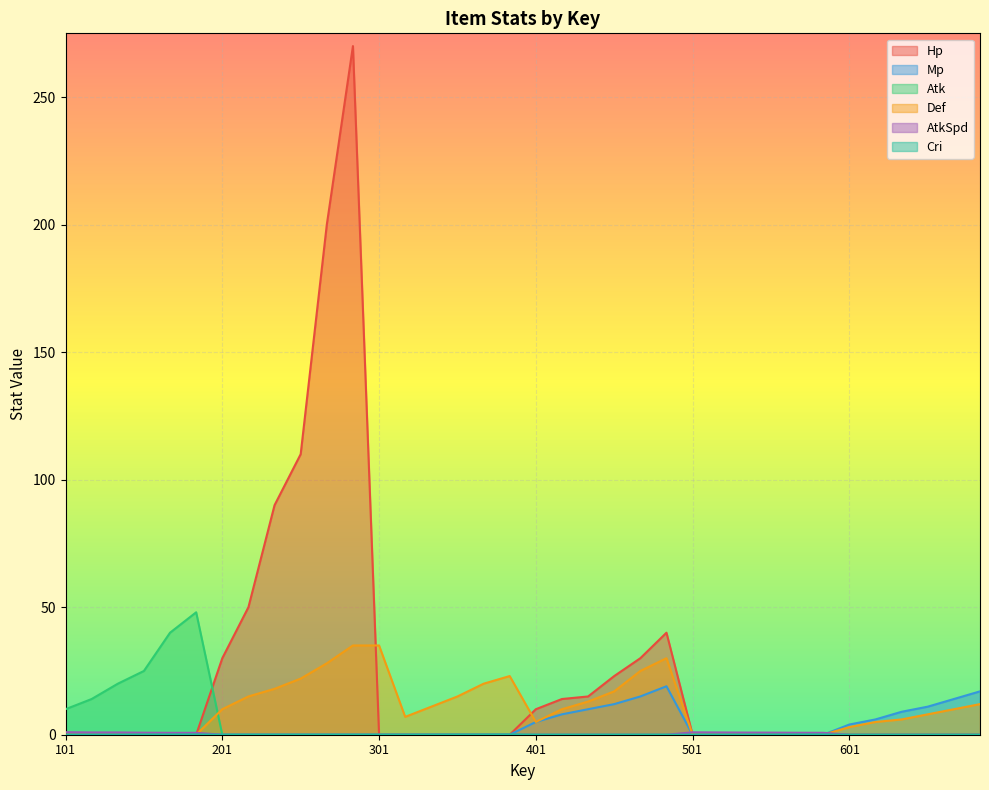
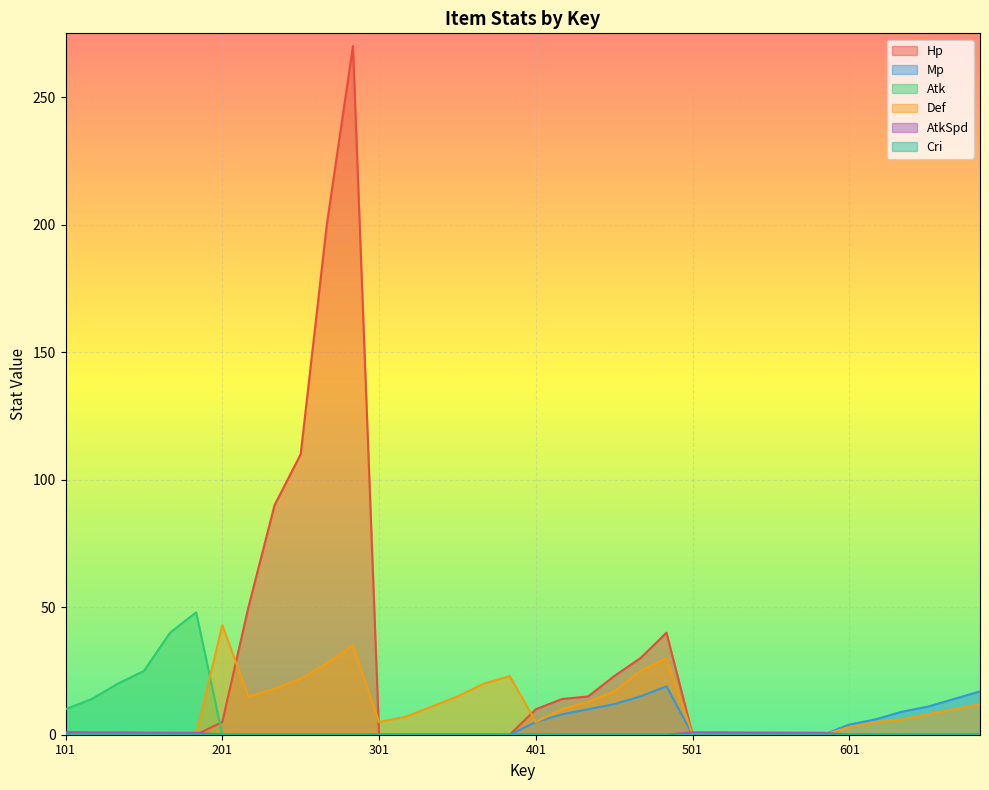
  {
    "Hp": {
-     "201": 30,
+     "201": 5,
      "401": 10
    },
    "Def": {
-     "201": 10,
-     "301": 35,
+     "201": 43,
+     "301": 5,
      "601": 3
    }
  }
